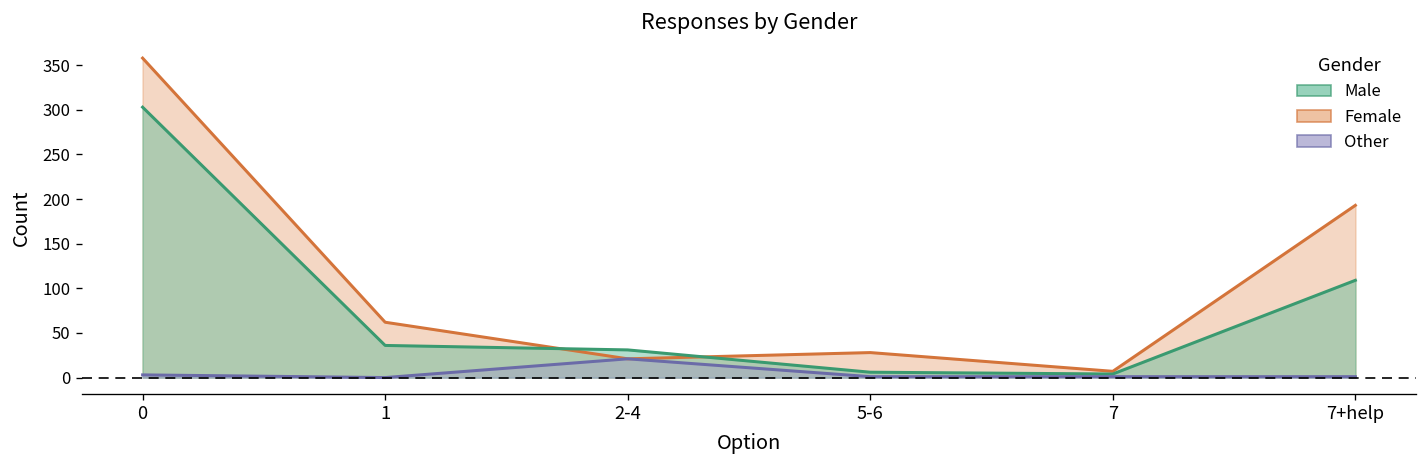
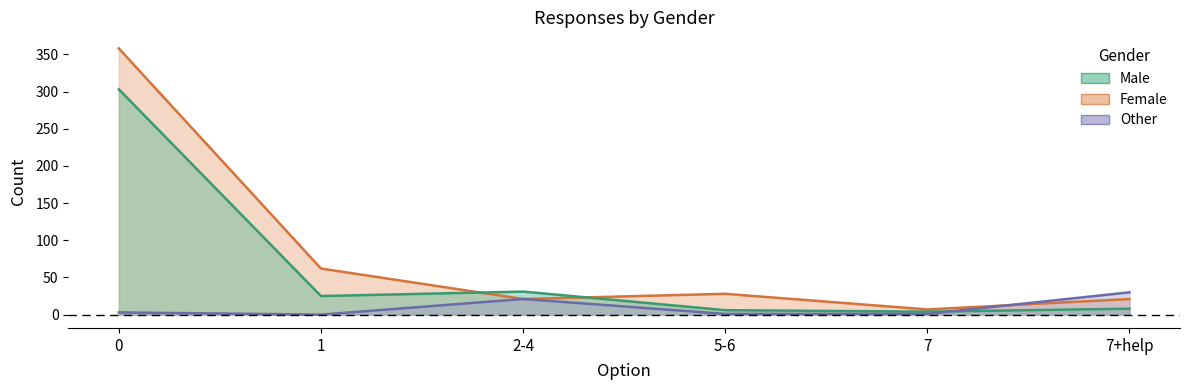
  {
    "Female": {
      "0": 360,
      "1": 60,
      "5-6": 30,
-     "7+help": 190
+     "7+help": 20
    },
    "Male": {
      "0": 300,
-     "1": 40,
+     "1": 30,
      "2-4": 30,
      "5-6": 10,
-     "7+help": 110
+     "7+help": 10
    },
    "Other": {
      "0": 0,
      "1": 0,
      "5-6": 0,
-     "7+help": 0
+     "7+help": 30
    }
  }
